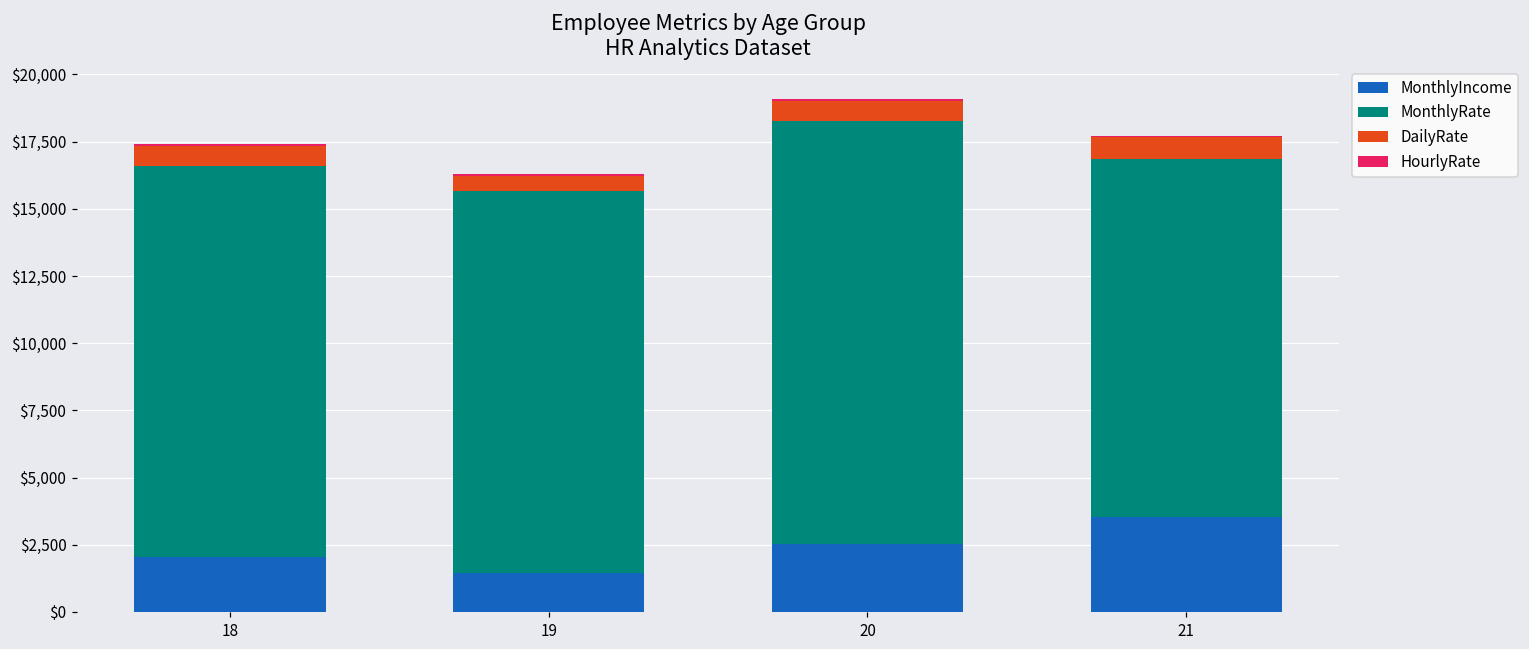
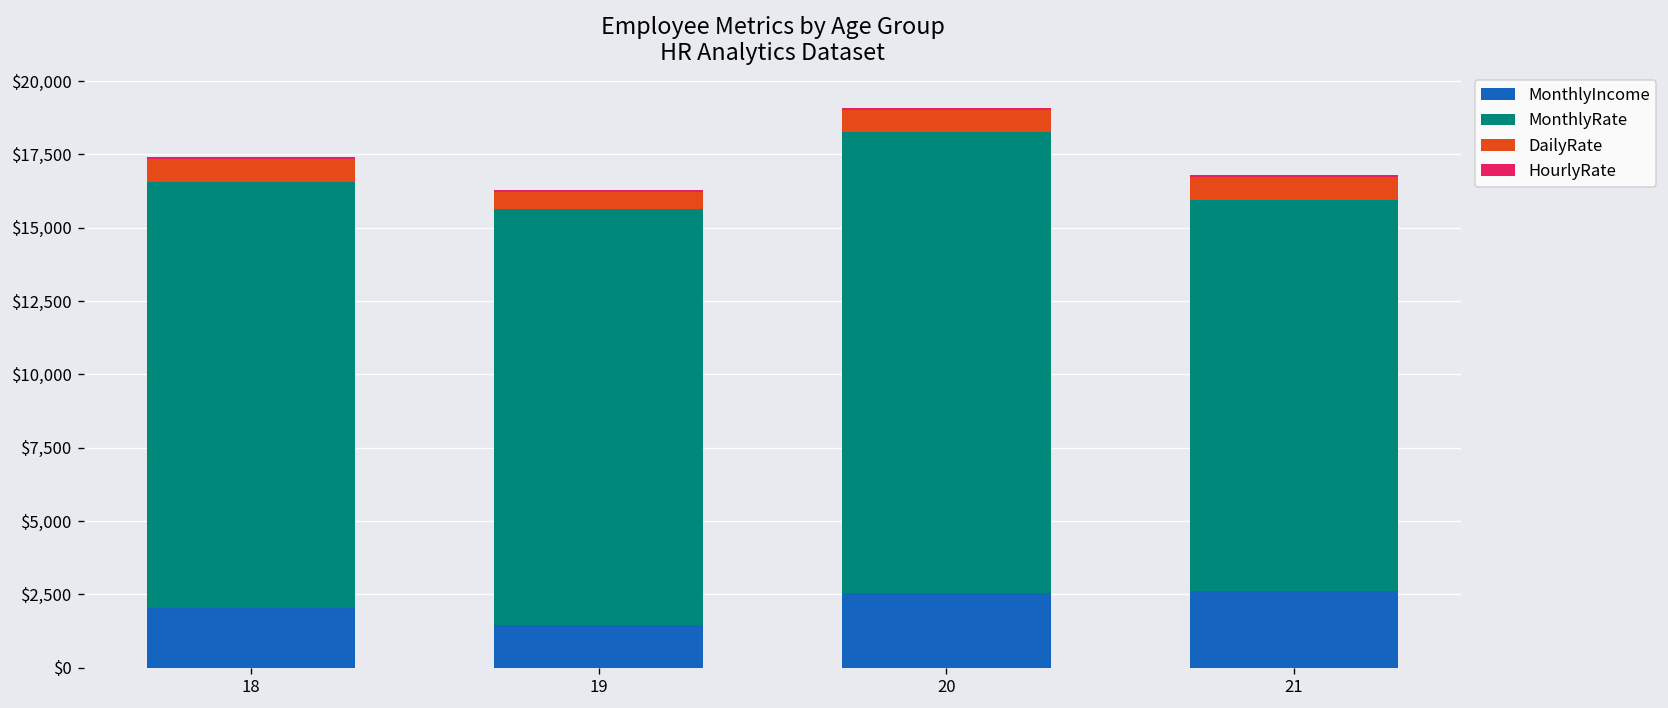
  {
    "MonthlyIncome": {
      "18": "$2,000",
      "19": "$1,400",
      "20": "$2,500",
-     "21": "$3,500"
+     "21": "$2,600"
    },
    "MonthlyRate": {
      "18": "$14,500",
      "19": "$14,200",
      "20": "$15,700",
      "21": "$13,300"
    },
    "DailyRate": {
      "18": "$800",
      "19": "$600",
      "20": "$800",
      "21": "$800"
    }
  }
